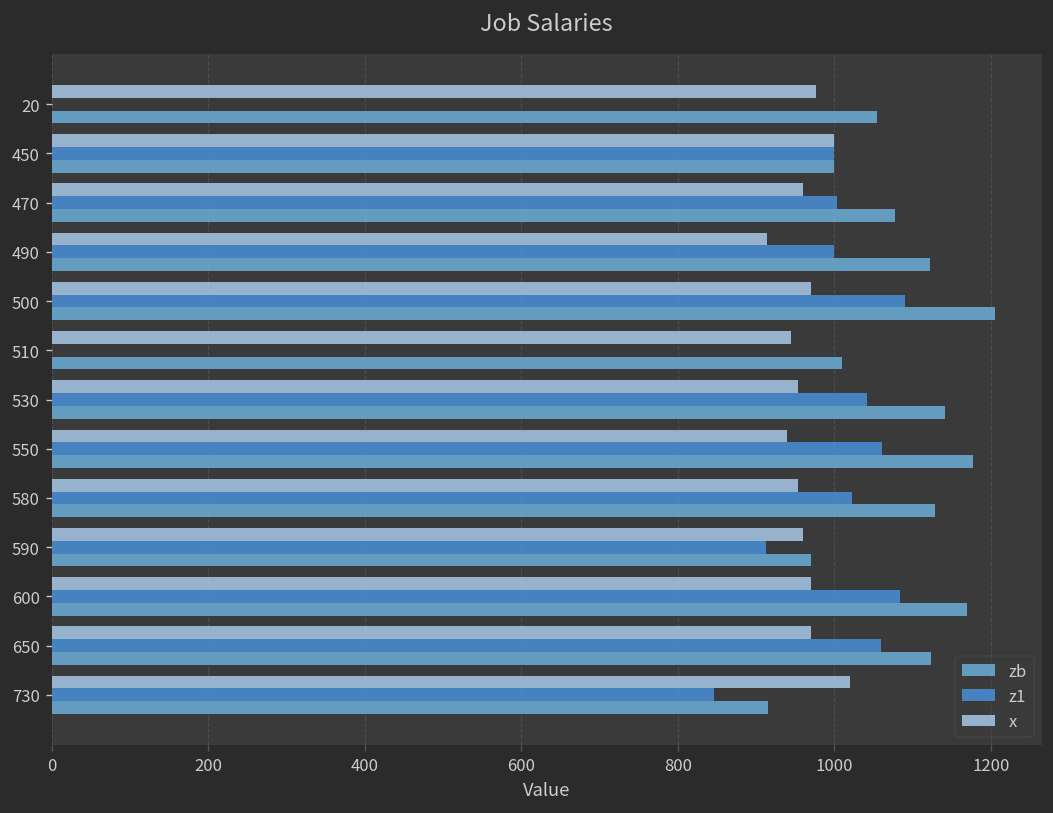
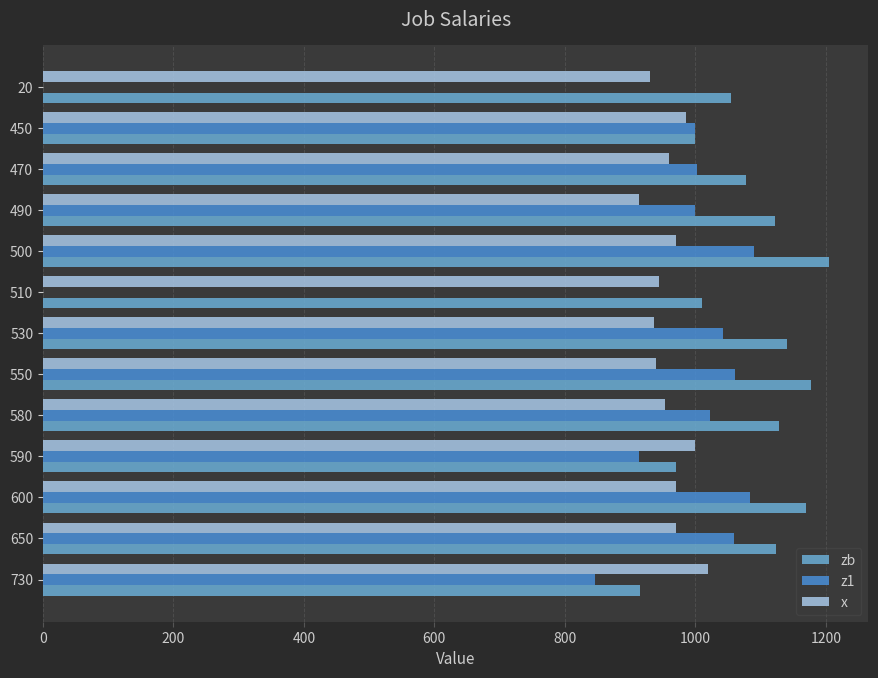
  {
    "x": {
-     "20": 980,
-     "450": 1000,
+     "20": 930,
+     "450": 990,
      "470": 960,
      "490": 910,
      "500": 970,
      "510": 950,
-     "530": 950,
+     "530": 940,
      "550": 940,
      "580": 950,
-     "590": 960,
+     "590": 1000,
      "600": 970,
      "650": 970,
      "730": 1020
    }
  }
